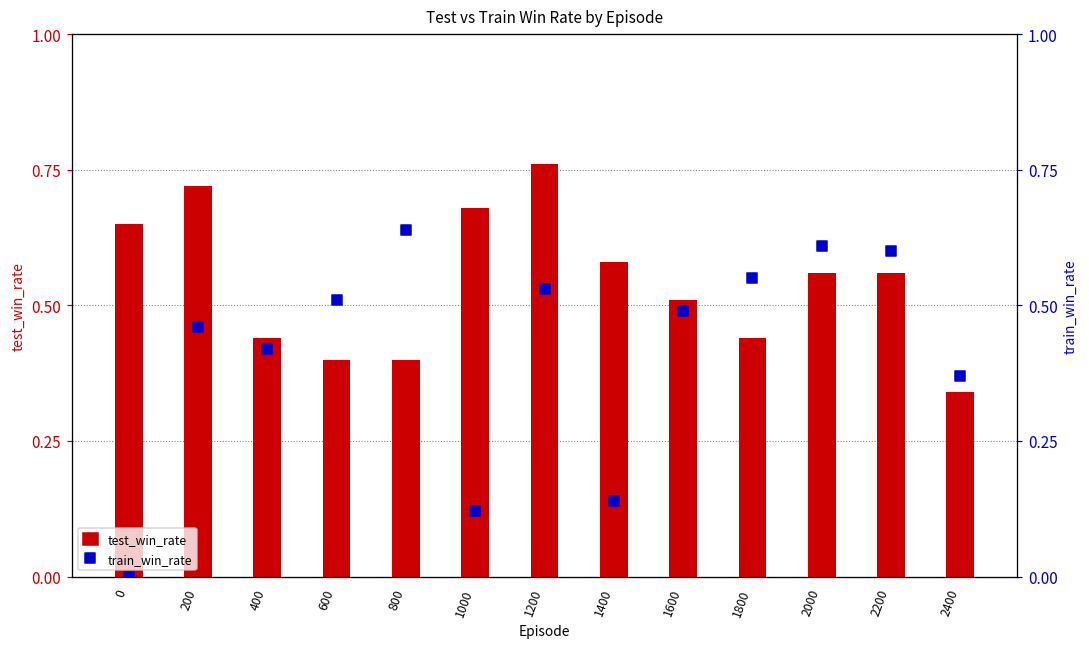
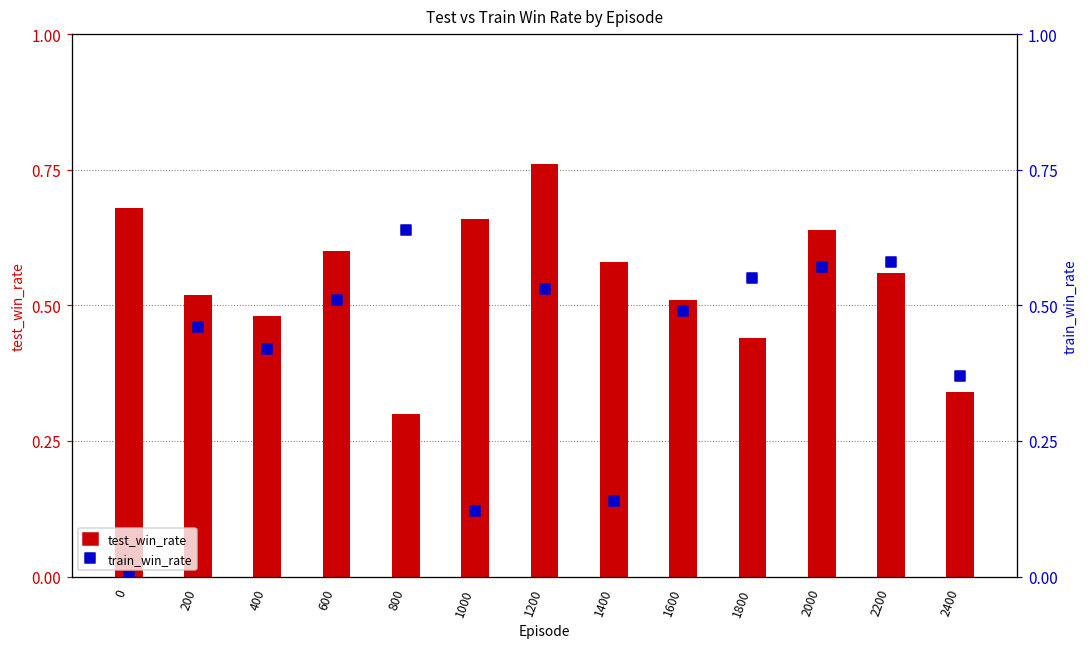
  {
    "test_win_rate": {
-     "0": 0.65,
-     "200": 0.72,
-     "400": 0.44,
-     "600": 0.4,
-     "800": 0.4,
-     "1000": 0.68,
+     "0": 0.68,
+     "200": 0.52,
+     "400": 0.48,
+     "600": 0.6,
+     "800": 0.3,
+     "1000": 0.66,
      "1200": 0.76,
      "1400": 0.58,
      "1600": 0.51,
      "1800": 0.44,
-     "2000": 0.56,
+     "2000": 0.64,
      "2200": 0.56,
      "2400": 0.34
    },
    "train_win_rate": {
-     "2000": 0.61,
-     "2200": 0.60
+     "2000": 0.57,
+     "2200": 0.58
    }
  }
